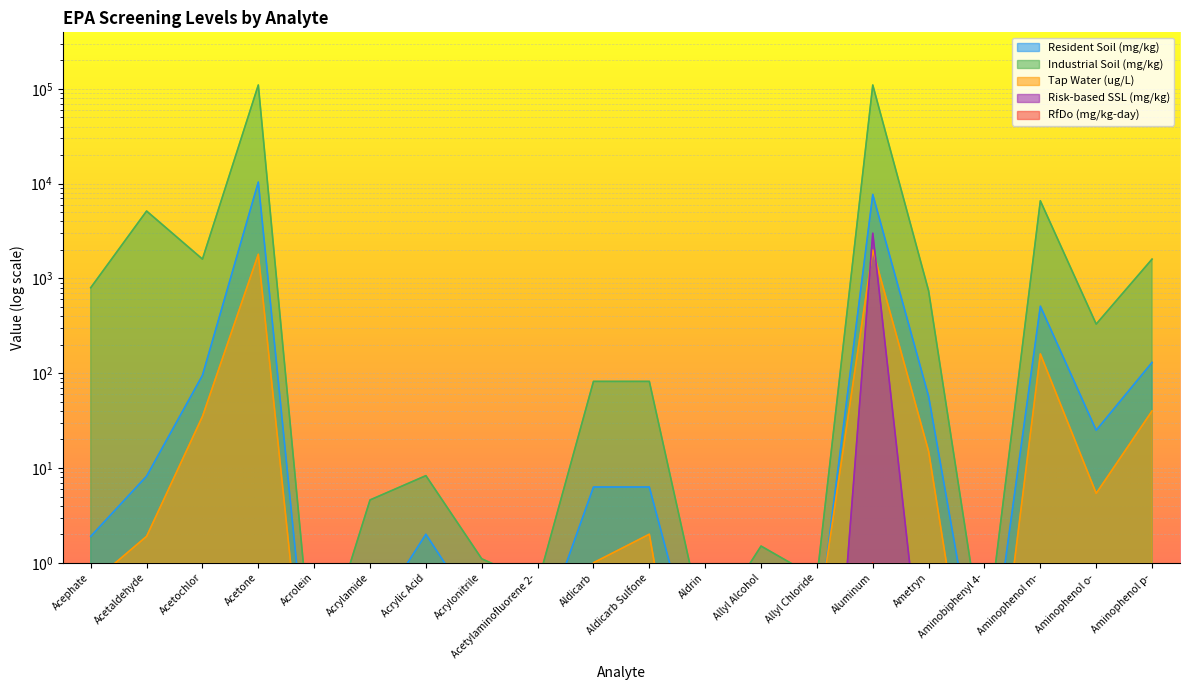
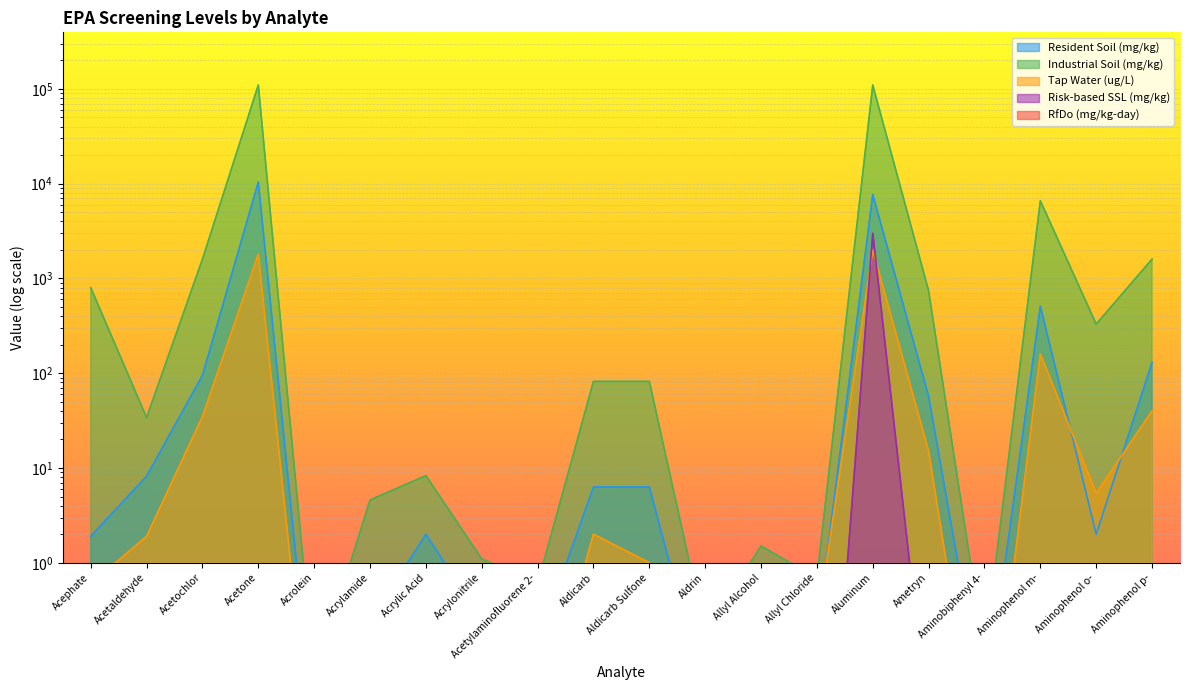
  {
    "Resident Soil (mg/kg)": {
      "Acephate": 2,
      "Acetaldehyde": 8,
      "Acetochlor": 100,
      "Acetone": 10000,
      "Acrylic Acid": 2,
      "Aldicarb": 6,
      "Aldicarb Sulfone": 6,
      "Aluminum": 8000,
      "Ametryn": 60,
      "Aminophenol m-": 500,
-     "Aminophenol o-": 25,
+     "Aminophenol o-": 2,
      "Aminophenol p-": 130
    },
    "Industrial Soil (mg/kg)": {
      "Acephate": 800,
-     "Acetaldehyde": 5000,
+     "Acetaldehyde": 34,
      "Acetochlor": 1600,
      "Acetone": 110000,
      "Acrylamide": 5,
      "Acrylic Acid": 8,
      "Acrylonitrile": 1.1,
      "Aldicarb": 80,
      "Aldicarb Sulfone": 80,
      "Allyl Alcohol": 1.5,
      "Aluminum": 110000,
      "Ametryn": 700,
      "Aminophenol m-": 7000,
      "Aminophenol o-": 330,
      "Aminophenol p-": 1600
    },
    "Tap Water (ug/L)": {
      "Acetaldehyde": 2,
      "Acetochlor": 35,
      "Acetone": 1800,
-     "Aldicarb": 1,
-     "Aldicarb Sulfone": 2,
+     "Aldicarb": 2,
+     "Aldicarb Sulfone": 1,
      "Aluminum": 2000,
      "Ametryn": 15,
      "Aminophenol m-": 160,
      "Aminophenol o-": 5,
      "Aminophenol p-": 40
    },
    "Risk-based SSL (mg/kg)": {
      "Aluminum": 3000
    },
    "RfDo (mg/kg-day)": {
      "Aluminum": 1
    }
  }
